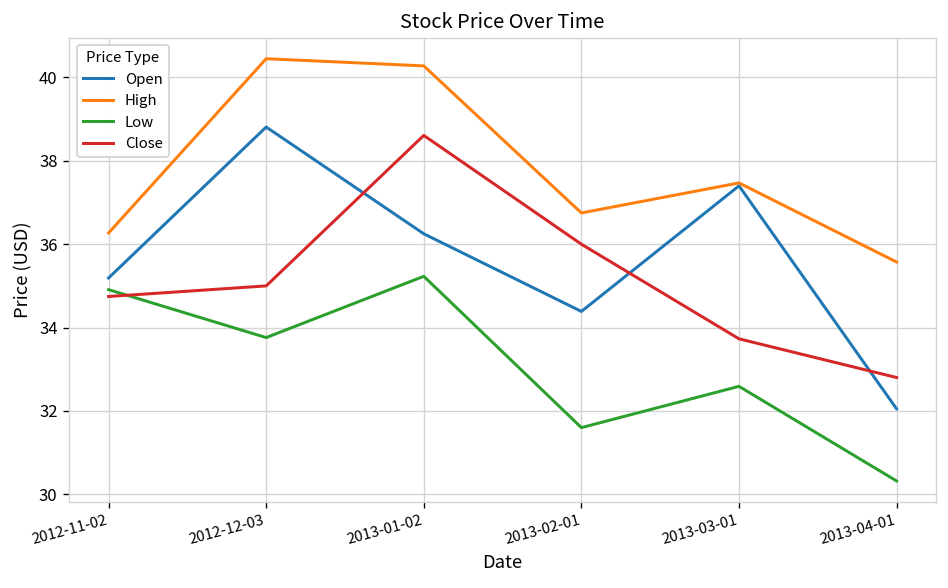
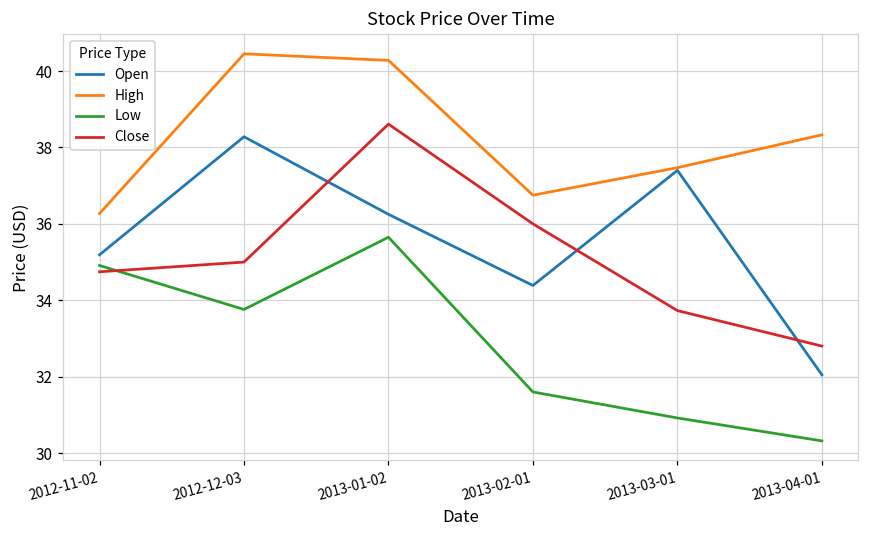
  {
    "Open": {
      "2012-11-02": 35.2,
-     "2012-12-03": 38.8,
+     "2012-12-03": 38.3,
      "2013-01-02": 36.3,
      "2013-02-01": 34.4,
      "2013-04-01": 32.0
    },
    "High": {
      "2012-11-02": 36.3,
      "2012-12-03": 40.5,
      "2013-01-02": 40.3,
      "2013-02-01": 36.8,
-     "2013-04-01": 35.6
+     "2013-04-01": 38.3
    },
    "Low": {
      "2012-11-02": 34.9,
      "2012-12-03": 33.8,
-     "2013-01-02": 35.2,
+     "2013-01-02": 35.7,
      "2013-02-01": 31.6,
-     "2013-03-01": 32.6,
+     "2013-03-01": 30.9,
      "2013-04-01": 30.3
    },
    "Close": {
      "2012-11-02": 34.7,
      "2012-12-03": 35.0,
      "2013-01-02": 38.6,
      "2013-02-01": 36.0,
      "2013-03-01": 33.7,
      "2013-04-01": 32.8
    }
  }
